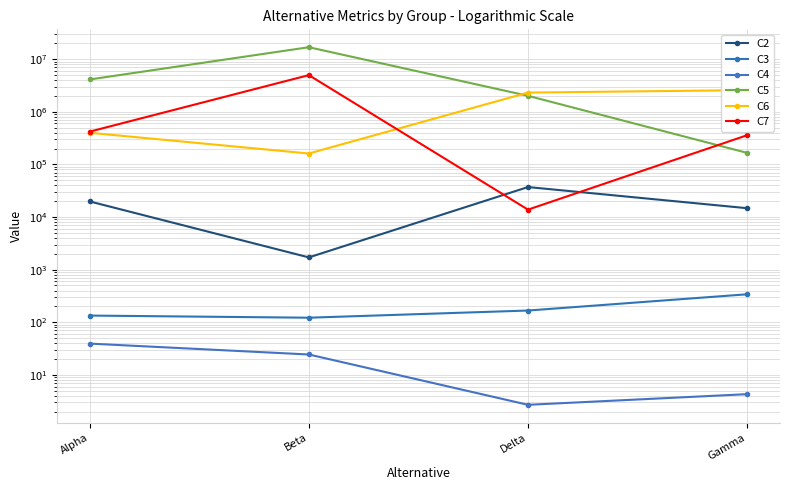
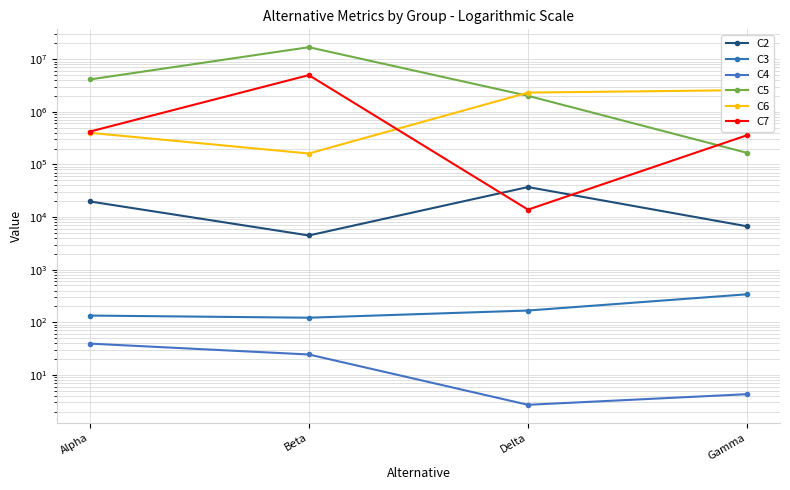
  {
    "C2": {
      "Alpha": 20000,
-     "Beta": 1700,
+     "Beta": 4000,
      "Delta": 40000,
-     "Gamma": 15000
+     "Gamma": 7000
    },
    "C5": {
      "Alpha": 4000000,
      "Beta": 17000000,
      "Delta": 2000000,
      "Gamma": 170000
    },
    "C6": {
      "Beta": 160000,
      "Delta": 2000000
    },
    "C7": {
      "Beta": 5000000,
      "Delta": 14000,
      "Gamma": 400000
    }
  }
